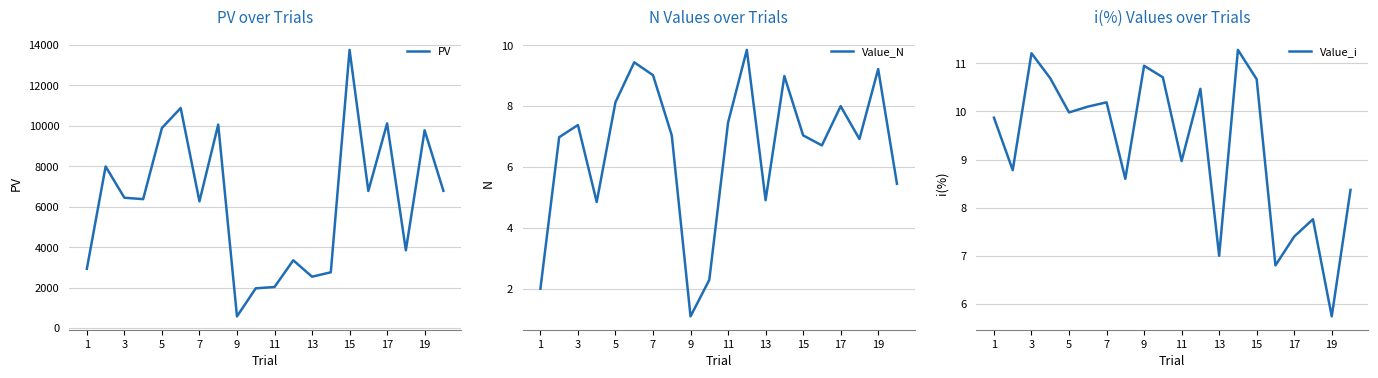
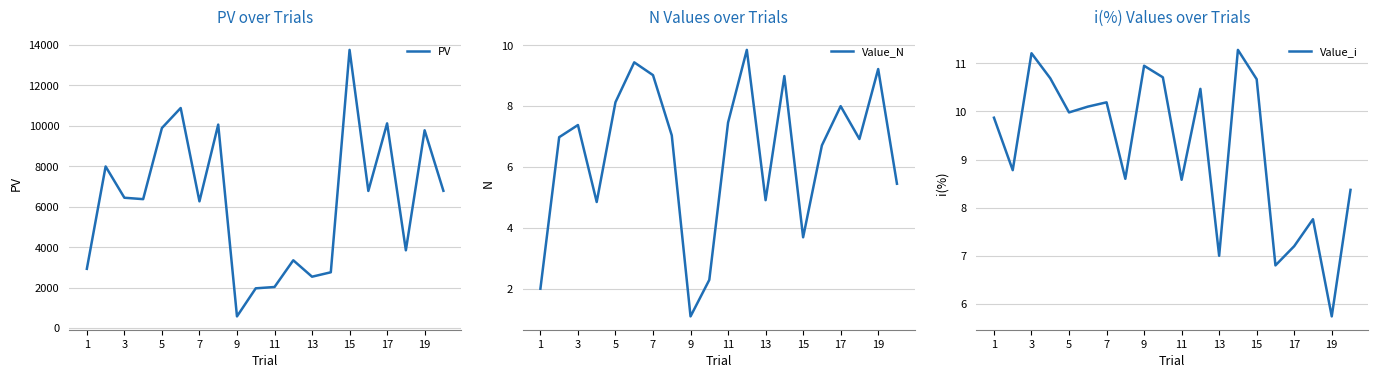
  {
    "PV over Trials": {
      "1": 2900,
      "3": 6400,
      "5": 9900,
      "7": 6300,
      "9": 600,
      "11": 2000,
      "13": 2500,
      "15": 13700,
      "17": 10100,
      "19": 9800
    },
    "N Values over Trials": {
      "1": 2.0,
      "3": 7.4,
      "5": 8.1,
      "7": 9.0,
      "9": 1.1,
      "11": 7.5,
      "13": 4.9,
-     "15": 7.0,
+     "15": 3.7,
      "17": 8.0,
      "19": 9.2
    },
    "i(%) Values over Trials": {
      "1": 9.9,
      "3": 11.2,
      "5": 10.0,
      "7": 10.2,
      "9": 11.0,
-     "11": 9.0,
+     "11": 8.6,
      "13": 7.0,
      "15": 10.7,
-     "17": 7.4,
+     "17": 7.2,
      "19": 5.7
    }
  }
